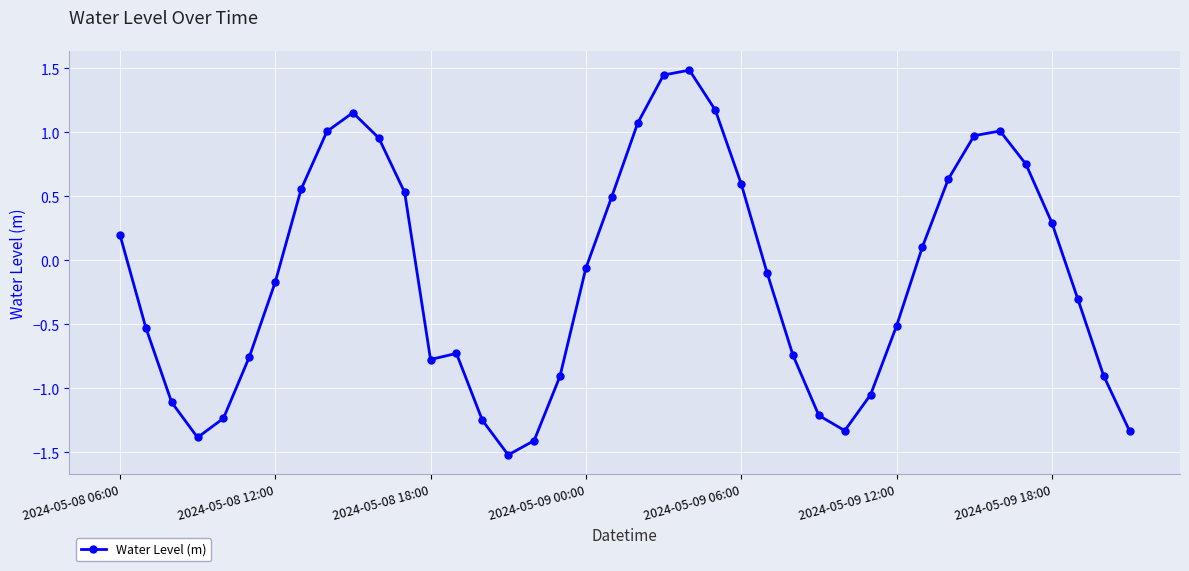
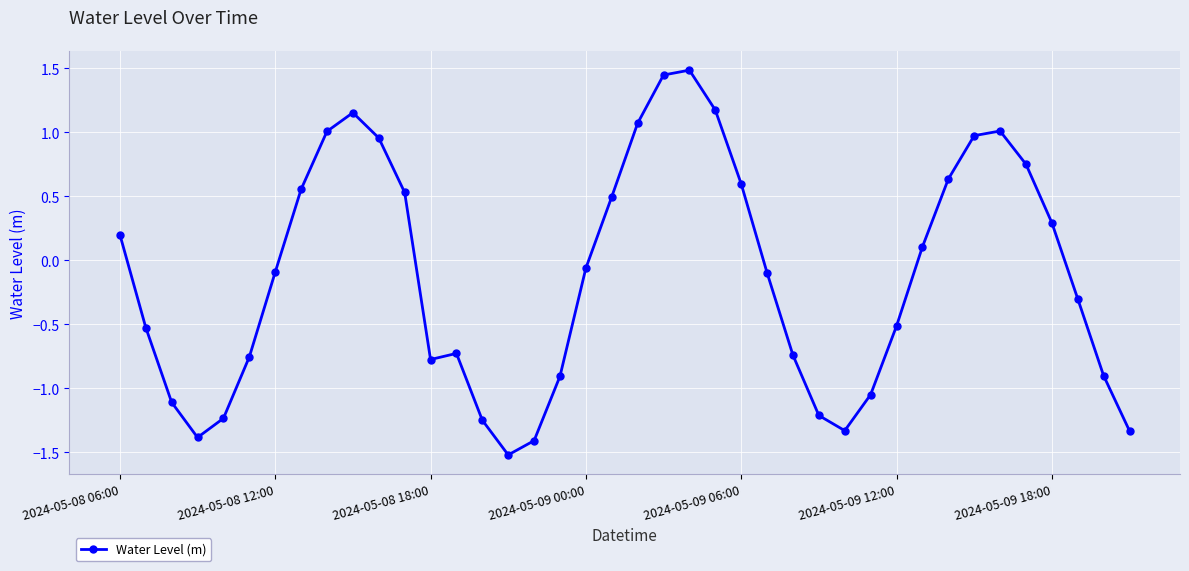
  {
    "2024-05-08 06:00": 0.20,
-   "2024-05-08 12:00": -0.17,
+   "2024-05-08 12:00": -0.09,
    "2024-05-08 18:00": -0.77,
    "2024-05-09 00:00": -0.06,
    "2024-05-09 06:00": 0.60,
    "2024-05-09 12:00": -0.51,
    "2024-05-09 18:00": 0.29
  }
